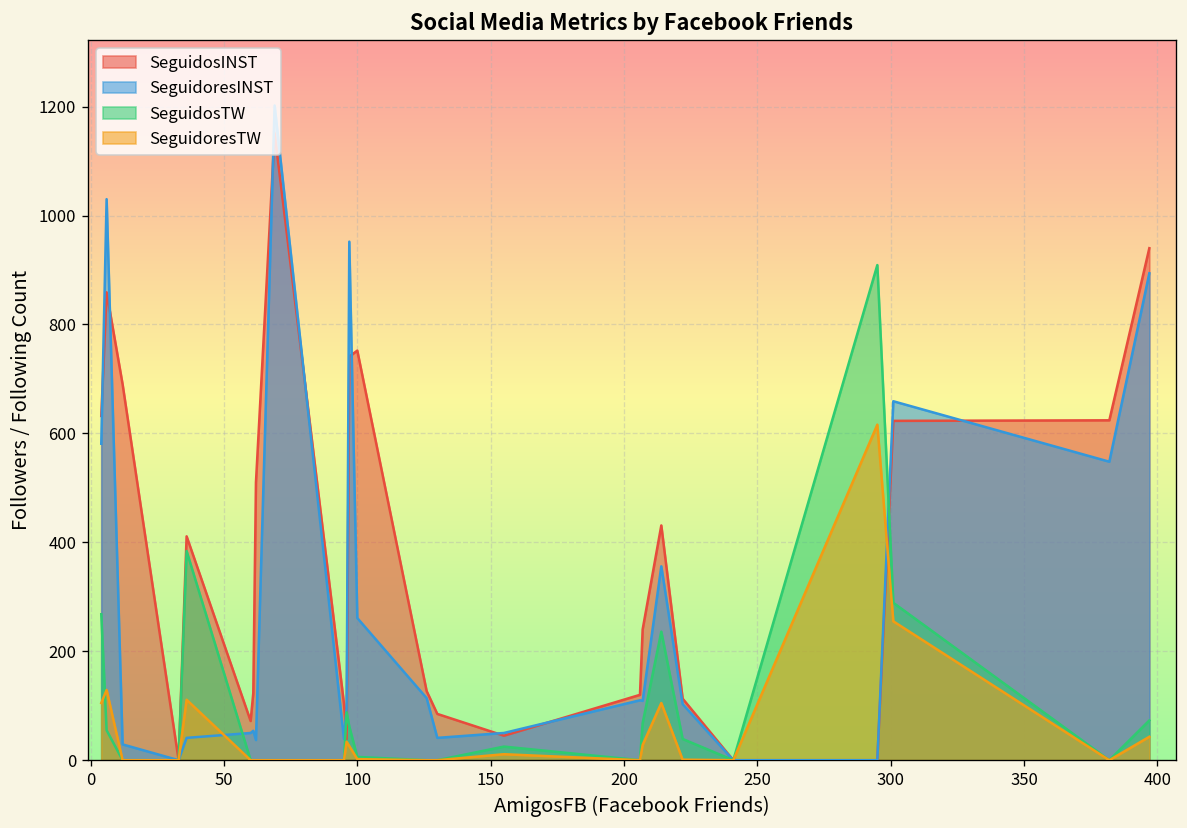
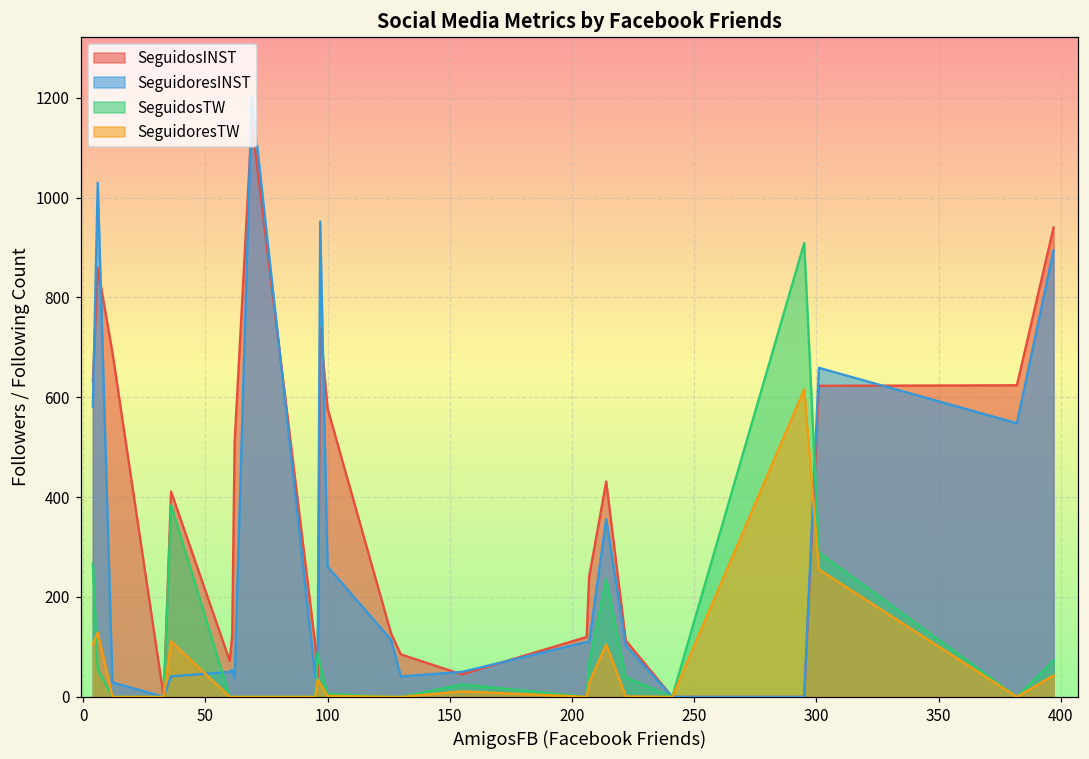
  {
    "SeguidosINST": {
-     "100": 750
+     "100": 580
    },
    "SeguidoresINST": {
      "100": 260
    }
  }
